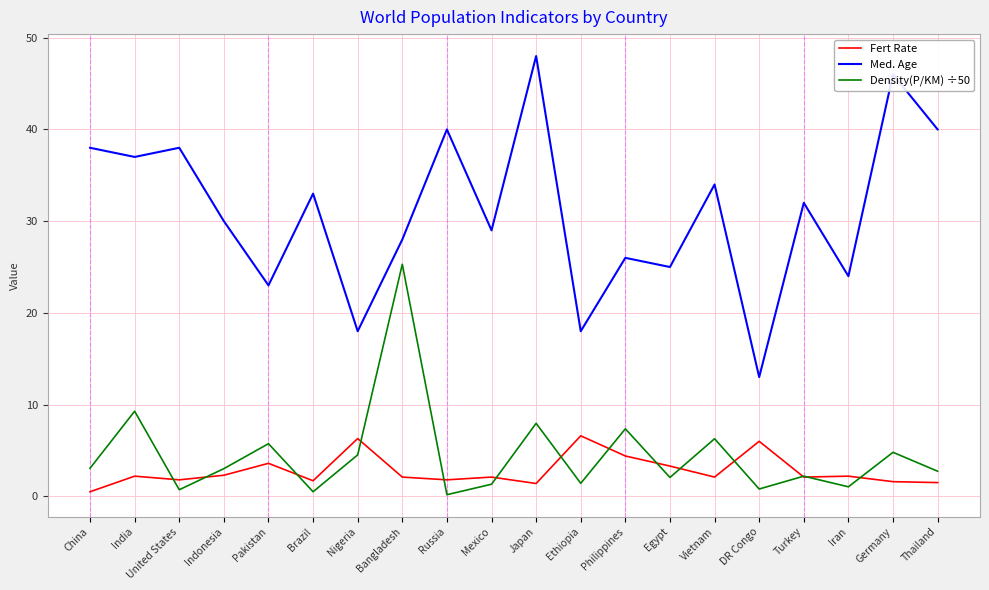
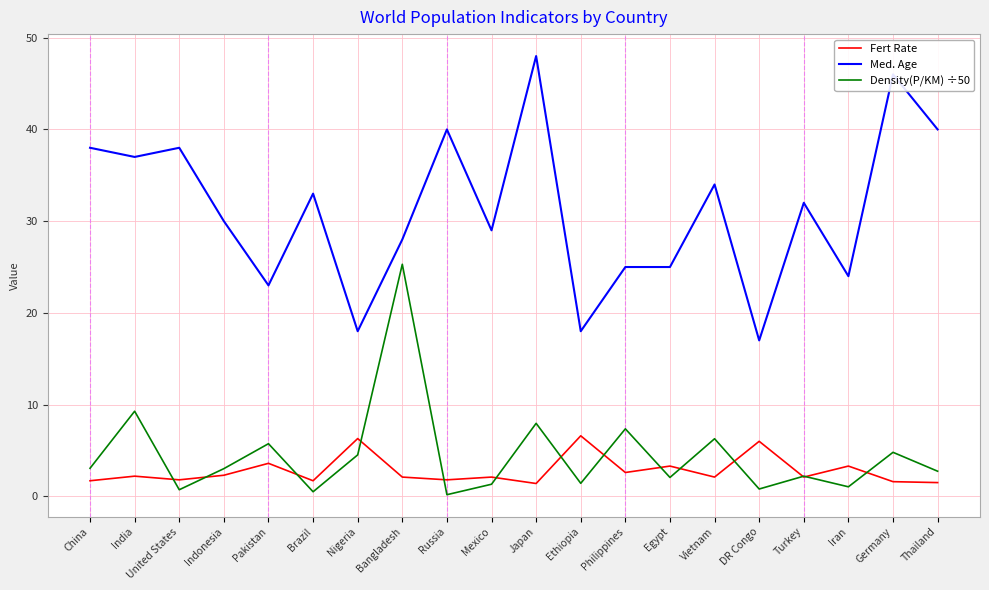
  {
    "Fert Rate": {
-     "China": 1,
+     "China": 2,
      "India": 2,
      "United States": 2,
      "Indonesia": 2,
      "Pakistan": 4,
      "Brazil": 2,
      "Nigeria": 6,
      "Bangladesh": 2,
      "Russia": 2,
      "Mexico": 2,
      "Japan": 1,
      "Ethiopia": 7,
-     "Philippines": 4,
+     "Philippines": 3,
      "Egypt": 3,
      "Vietnam": 2,
      "DR Congo": 6,
-     "Iran": 2,
+     "Iran": 3,
      "Germany": 2,
      "Thailand": 2
    },
    "Med. Age": {
      "China": 38,
      "India": 37,
      "United States": 38,
      "Indonesia": 30,
      "Pakistan": 23,
      "Brazil": 33,
      "Nigeria": 18,
      "Bangladesh": 28,
      "Russia": 40,
      "Mexico": 29,
      "Japan": 48,
      "Ethiopia": 18,
-     "Philippines": 26,
+     "Philippines": 25,
      "Egypt": 25,
      "Vietnam": 34,
-     "DR Congo": 13,
+     "DR Congo": 17,
      "Turkey": 32,
      "Iran": 24,
      "Thailand": 40
    },
    "Density(P/KM) ÷50": {
      "China": 3,
      "India": 9,
      "United States": 1,
      "Indonesia": 3,
      "Pakistan": 6,
      "Brazil": 1,
      "Nigeria": 5,
      "Bangladesh": 25,
      "Russia": 0,
      "Mexico": 1,
      "Japan": 8,
      "Ethiopia": 1,
      "Philippines": 7,
      "Egypt": 2,
      "Vietnam": 6,
      "DR Congo": 1,
      "Iran": 1,
      "Germany": 5,
      "Thailand": 3
    }
  }
